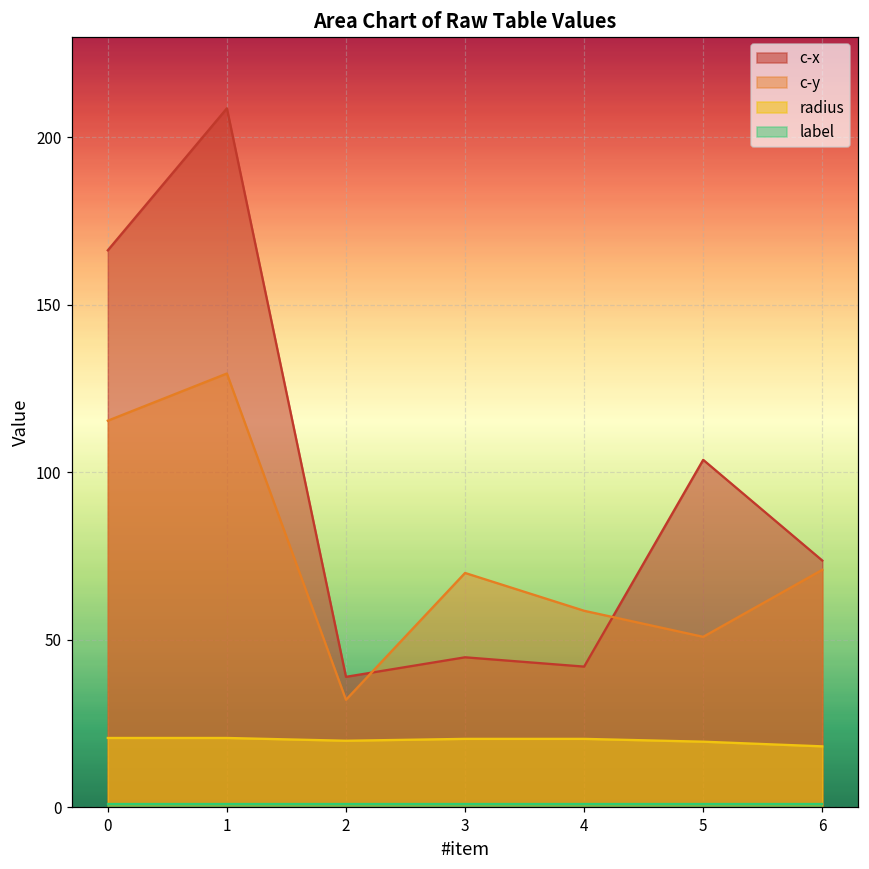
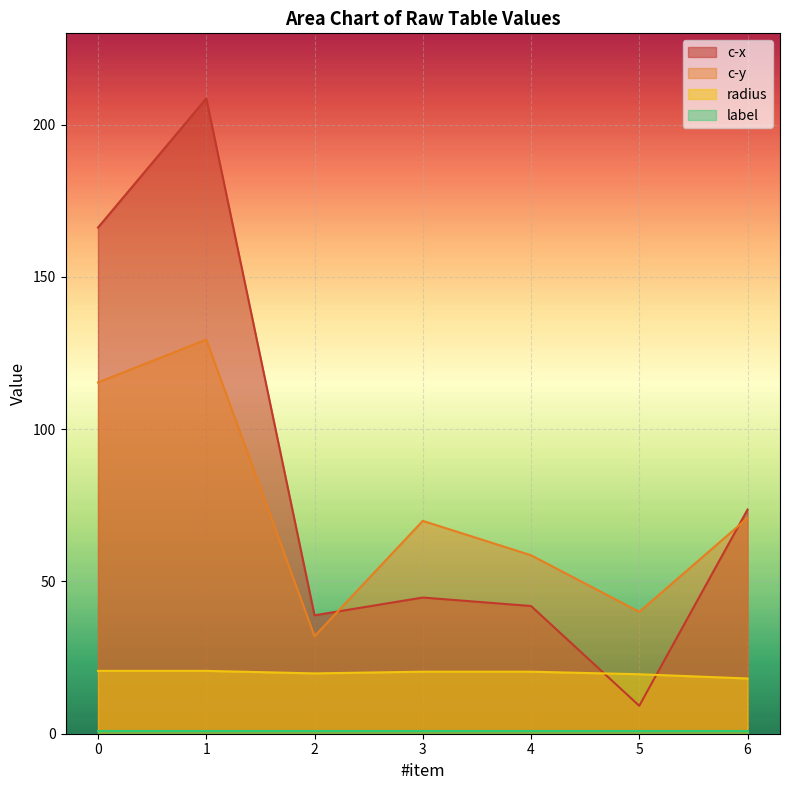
  {
    "c-x": {
      "0": 166,
      "1": 209,
      "2": 39,
      "3": 45,
      "4": 42,
-     "5": 104,
+     "5": 9,
      "6": 74
    },
    "c-y": {
      "0": 115,
      "1": 129,
      "2": 32,
      "3": 70,
      "4": 59,
-     "5": 51,
+     "5": 40,
      "6": 71
    },
    "radius": {
      "0": 21,
      "1": 21,
      "2": 20,
      "3": 20,
      "4": 20,
      "5": 20,
      "6": 18
    },
    "label": {
      "0": 1,
      "1": 1,
      "2": 1,
      "3": 1,
      "4": 1,
      "5": 1,
      "6": 1
    }
  }
